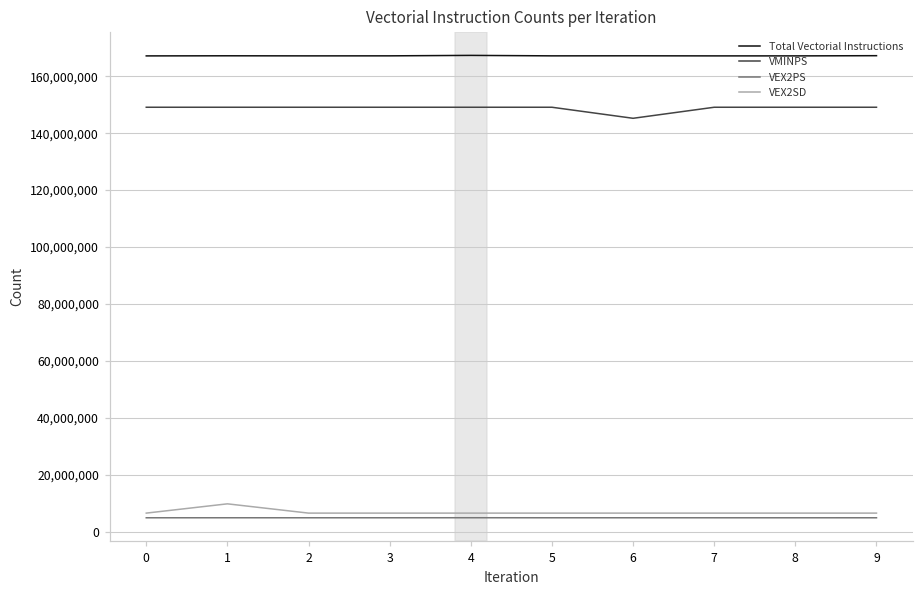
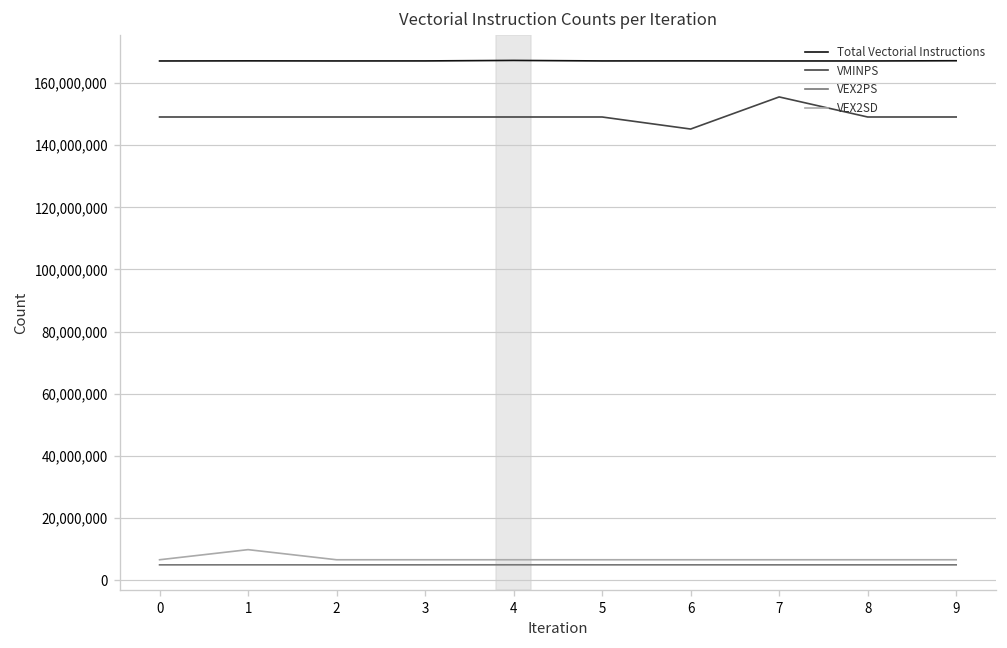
  {
    "Total Vectorial Instructions": {
      "0": "167,000,000",
      "1": "167,000,000",
      "2": "167,000,000",
      "3": "167,000,000",
      "4": "167,000,000",
      "5": "167,000,000",
      "6": "167,000,000",
      "7": "167,000,000",
      "8": "167,000,000",
      "9": "167,000,000"
    },
    "VMINPS": {
      "0": "149,000,000",
      "1": "149,000,000",
      "2": "149,000,000",
      "3": "149,000,000",
      "4": "149,000,000",
      "5": "149,000,000",
      "6": "145,000,000",
-     "7": "149,000,000",
+     "7": "156,000,000",
      "8": "149,000,000",
      "9": "149,000,000"
    },
    "VEX2PS": {
      "0": "5,000,000",
      "1": "5,000,000",
      "2": "5,000,000",
      "3": "5,000,000",
      "4": "5,000,000",
      "5": "5,000,000",
      "6": "5,000,000",
      "7": "5,000,000",
      "8": "5,000,000",
      "9": "5,000,000"
    },
    "VEX2SD": {
      "0": "7,000,000",
      "1": "10,000,000",
      "2": "7,000,000",
      "3": "7,000,000",
      "4": "7,000,000",
      "5": "7,000,000",
      "6": "7,000,000",
      "7": "7,000,000",
      "8": "7,000,000",
      "9": "7,000,000"
    }
  }
